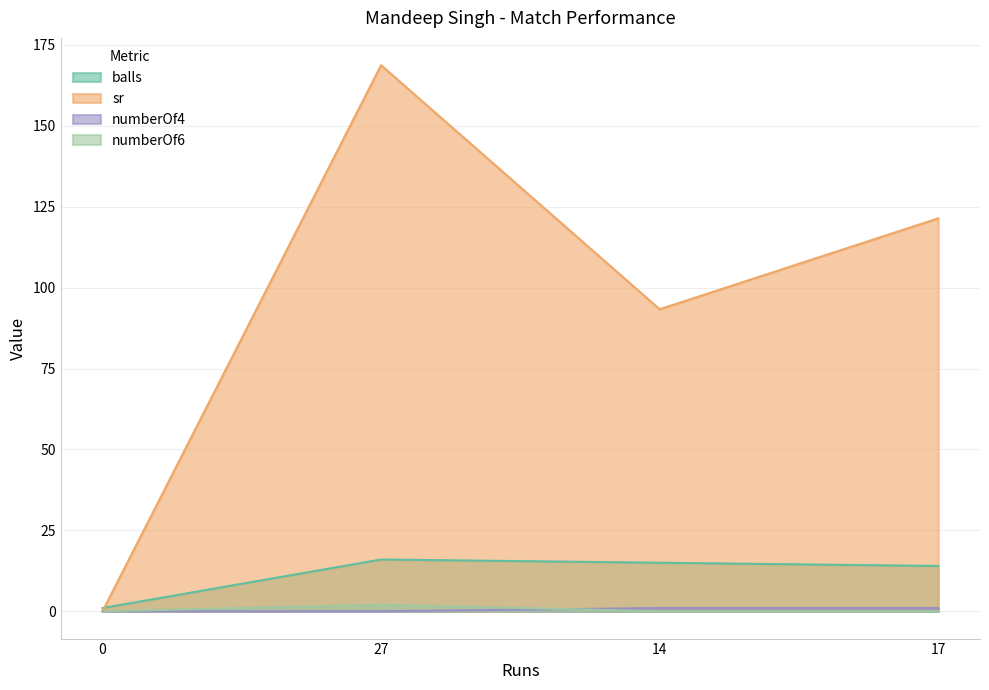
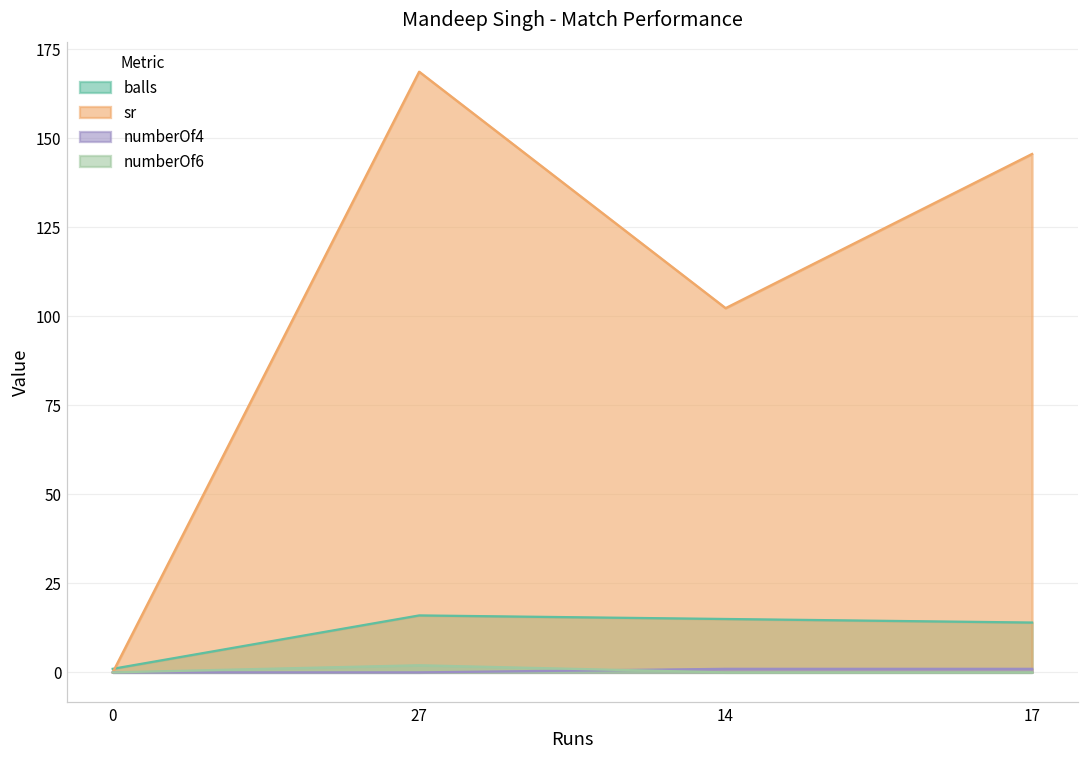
  {
    "sr": {
      "27": 169,
-     "14": 93,
-     "17": 121
+     "14": 102,
+     "17": 146
    },
    "numberOf4": {
      "27": 0,
      "14": 1,
      "17": 1
    }
  }
